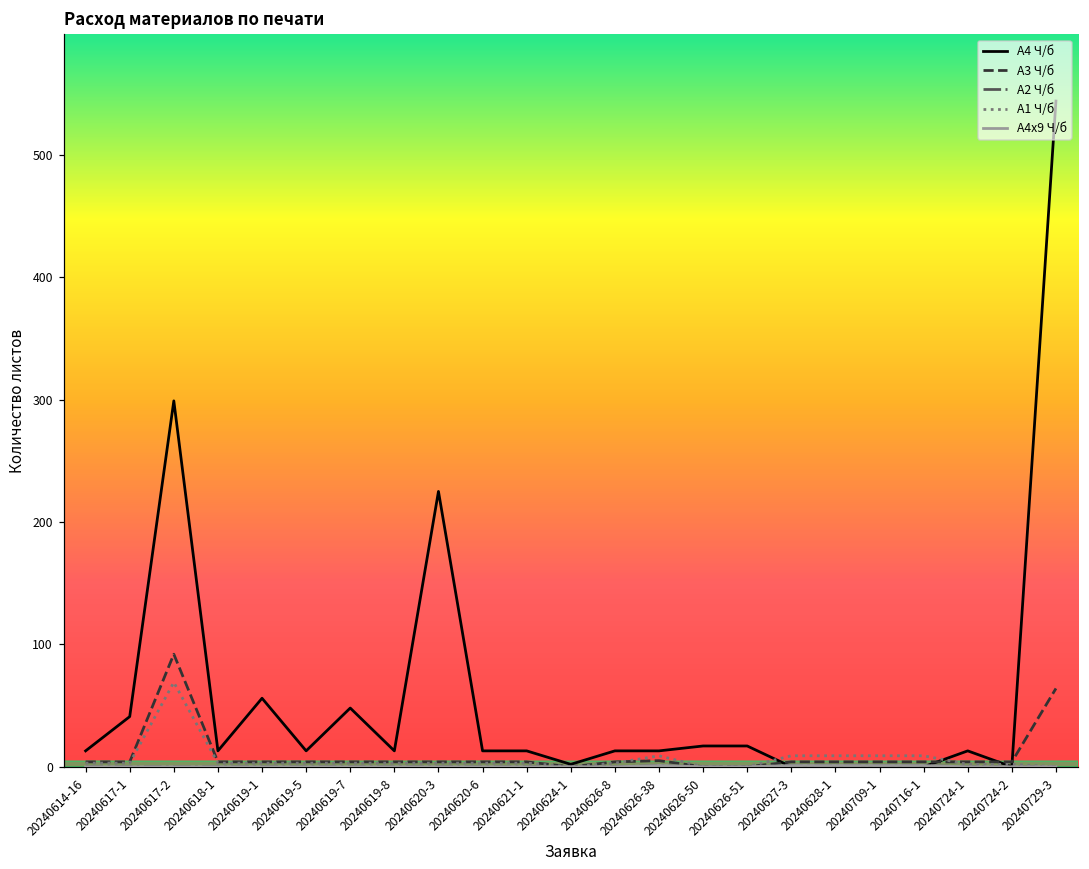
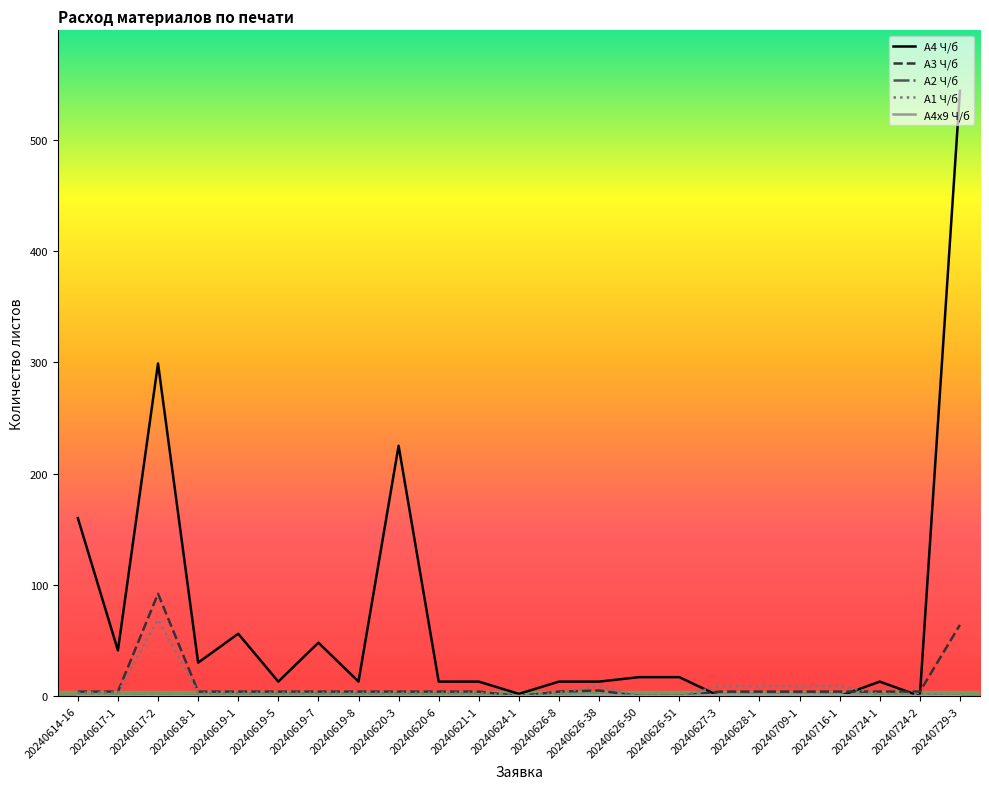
  {
    "А4 Ч/б": {
-     "20240614-16": 13,
+     "20240614-16": 160,
      "20240617-1": 41,
      "20240617-2": 299,
-     "20240618-1": 13,
+     "20240618-1": 30,
      "20240619-1": 56,
      "20240619-5": 13,
      "20240619-7": 48,
      "20240619-8": 13,
      "20240620-3": 225,
      "20240620-6": 13,
      "20240621-1": 13,
      "20240626-8": 13,
      "20240626-38": 13,
      "20240626-50": 17,
      "20240626-51": 17,
      "20240724-1": 13
    },
    "А3 Ч/б": {
      "20240617-2": 92,
      "20240729-3": 64
    }
  }
